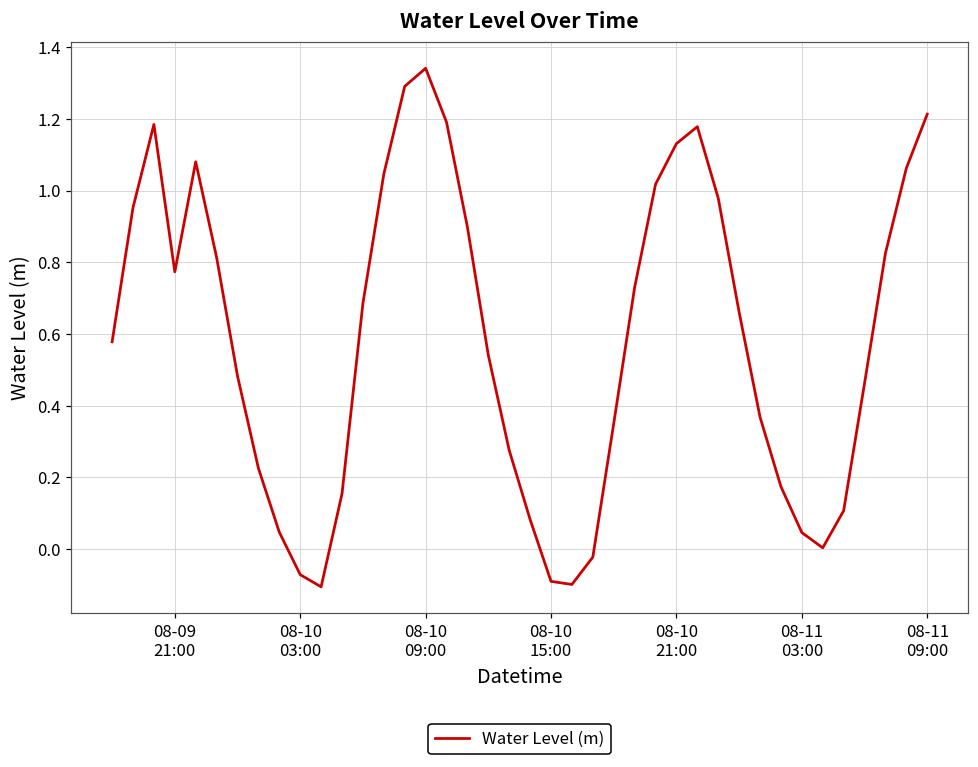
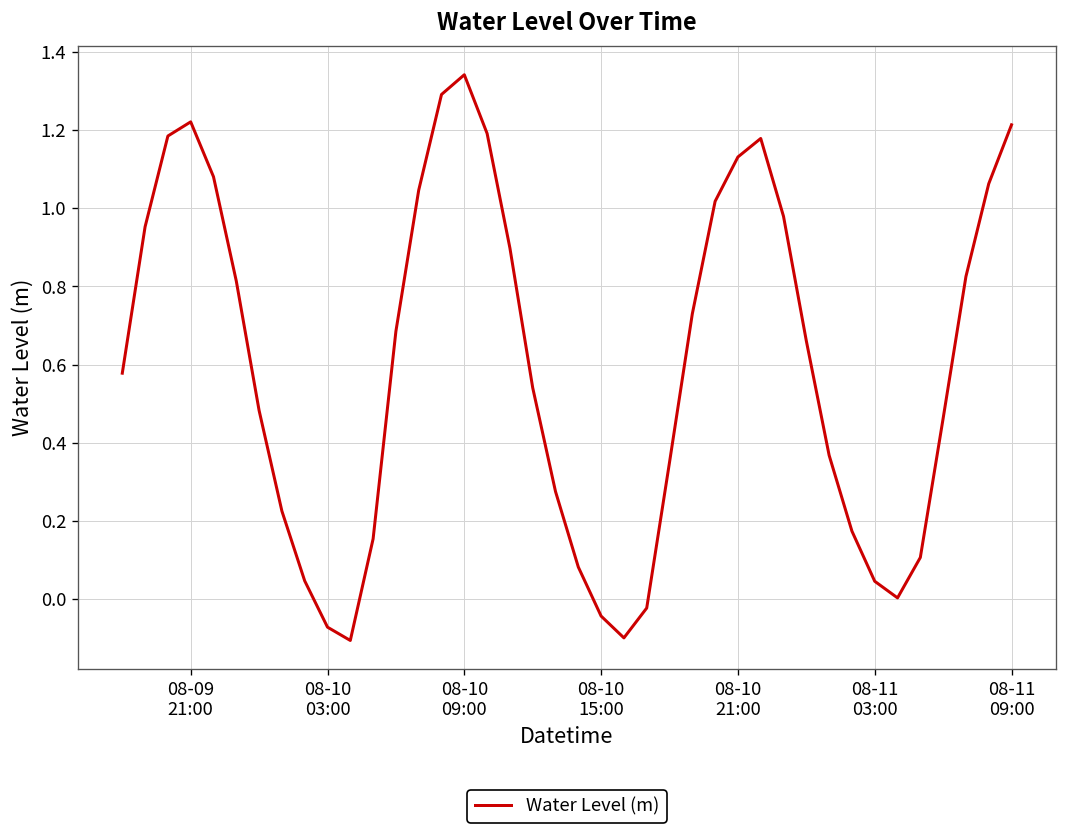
  {
-   "08-09 21:00": 0.77,
+   "08-09 21:00": 1.22,
    "08-10 03:00": -0.07,
    "08-10 09:00": 1.34,
-   "08-10 15:00": -0.09,
+   "08-10 15:00": -0.04,
    "08-10 21:00": 1.13,
    "08-11 03:00": 0.05,
    "08-11 09:00": 1.21
  }
